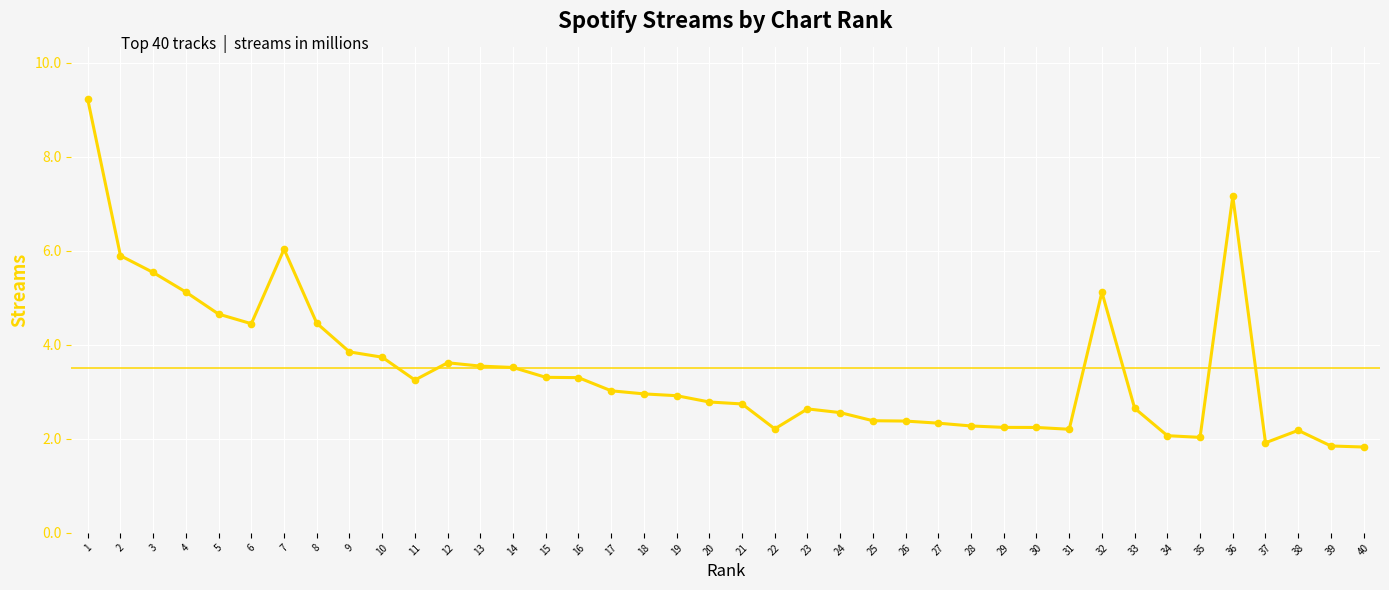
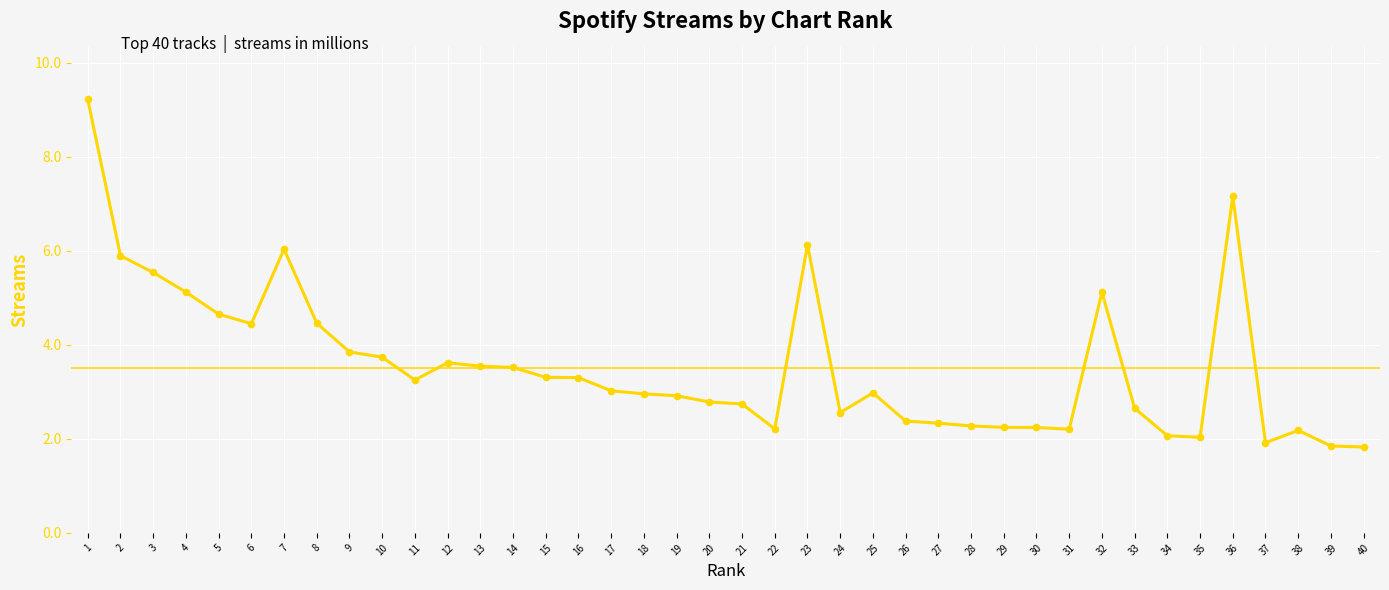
  {
    "1": 9.2,
    "2": 5.9,
    "3": 5.5,
    "4": 5.1,
    "5": 4.7,
    "6": 4.4,
    "7": 6.0,
    "8": 4.5,
    "9": 3.8,
    "10": 3.7,
    "11": 3.3,
    "12": 3.6,
    "13": 3.5,
    "14": 3.5,
    "15": 3.3,
    "16": 3.3,
    "17": 3.0,
    "18": 3.0,
    "19": 2.9,
    "20": 2.8,
    "21": 2.7,
    "22": 2.2,
-   "23": 2.6,
+   "23": 6.1,
    "24": 2.6,
-   "25": 2.4,
+   "25": 3.0,
    "26": 2.4,
    "27": 2.3,
    "28": 2.3,
    "29": 2.2,
    "30": 2.2,
    "31": 2.2,
    "32": 5.1,
    "33": 2.7,
    "34": 2.1,
    "35": 2.0,
    "36": 7.2,
    "37": 1.9,
    "38": 2.2,
    "39": 1.8,
    "40": 1.8
  }
